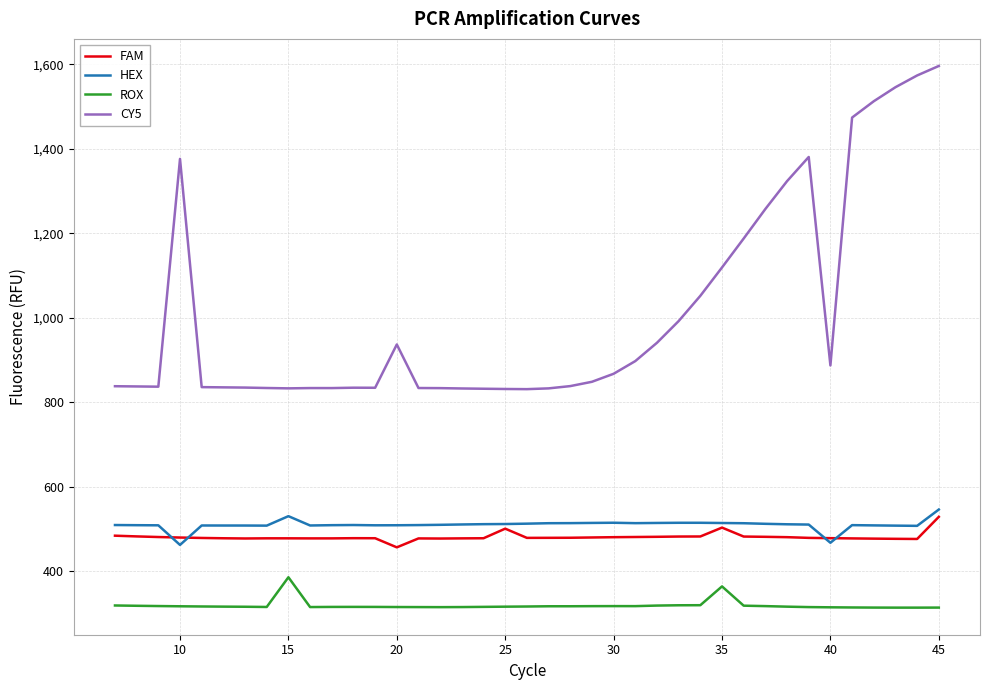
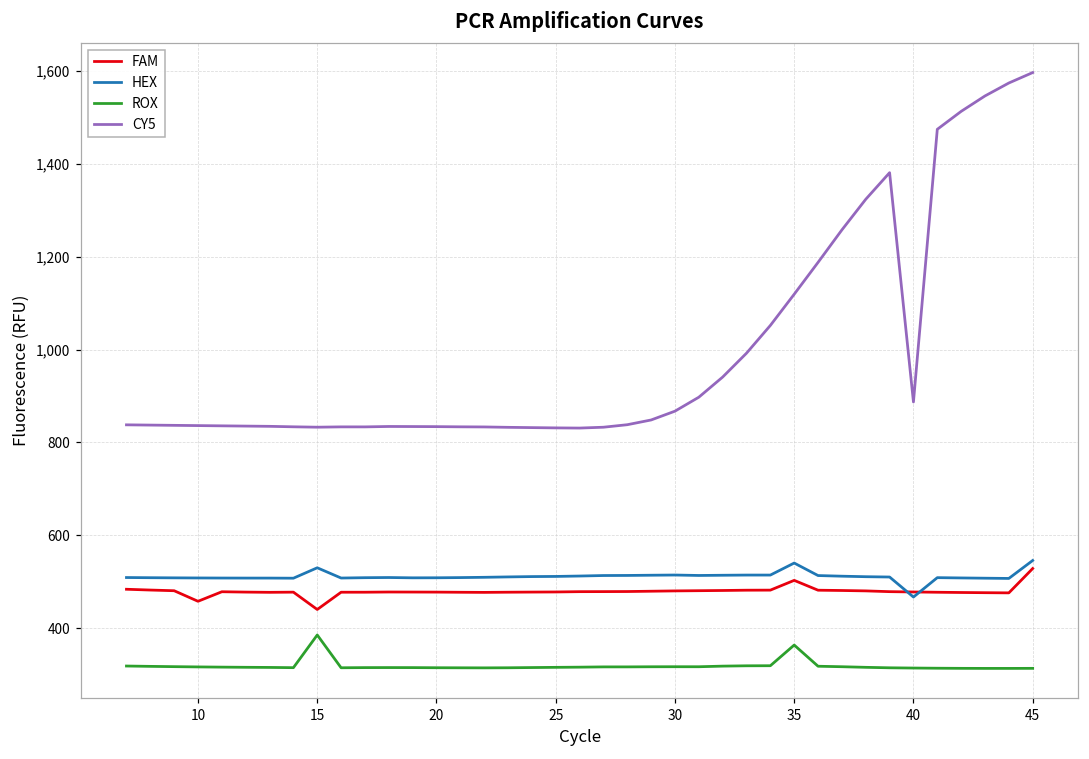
  {
    "FAM": {
-     "10": "480",
-     "15": "480",
-     "20": "460",
-     "25": "500",
+     "10": "460",
+     "15": "440",
+     "20": "480",
+     "25": "480",
      "30": "480",
      "35": "500",
      "40": "480",
      "45": "530"
    },
    "HEX": {
-     "10": "460",
+     "10": "510",
      "15": "530",
      "20": "510",
      "25": "510",
      "30": "510",
-     "35": "510",
+     "35": "540",
      "40": "470",
      "45": "550"
    },
    "ROX": {
      "10": "320",
      "15": "390",
      "20": "310",
      "25": "320",
      "30": "320",
      "35": "360",
      "40": "310",
      "45": "310"
    },
    "CY5": {
-     "10": "1,380",
+     "10": "840",
      "15": "830",
-     "20": "940",
+     "20": "830",
      "25": "830",
      "30": "870",
      "35": "1,120",
      "40": "890",
      "45": "1,600"
    }
  }
